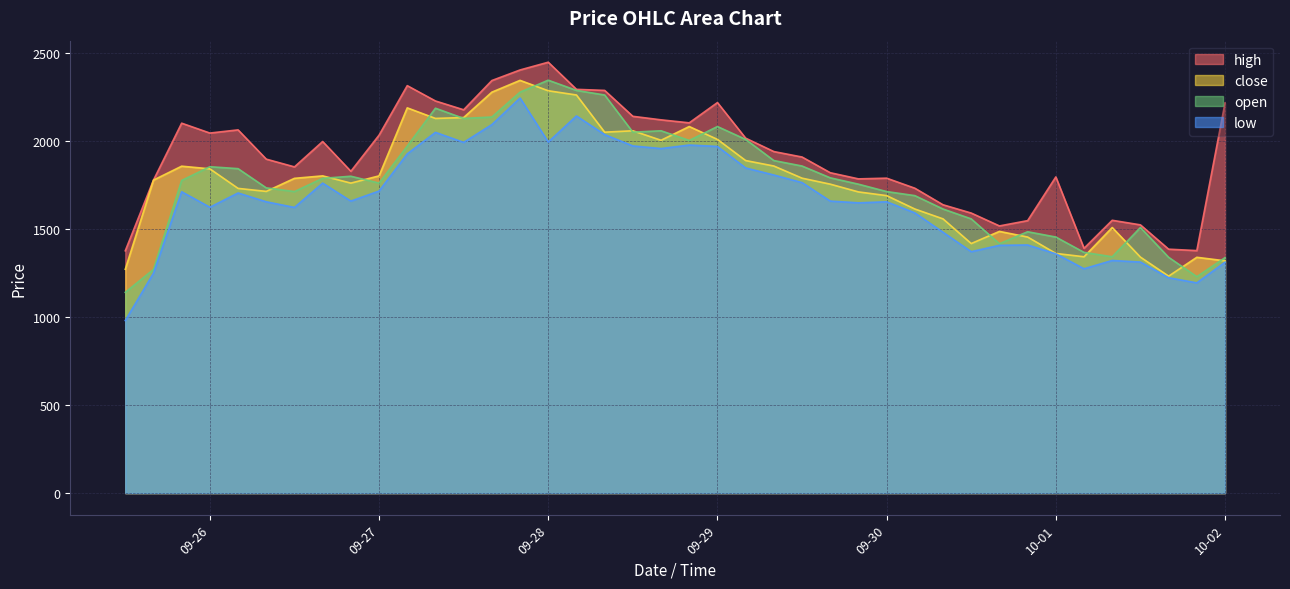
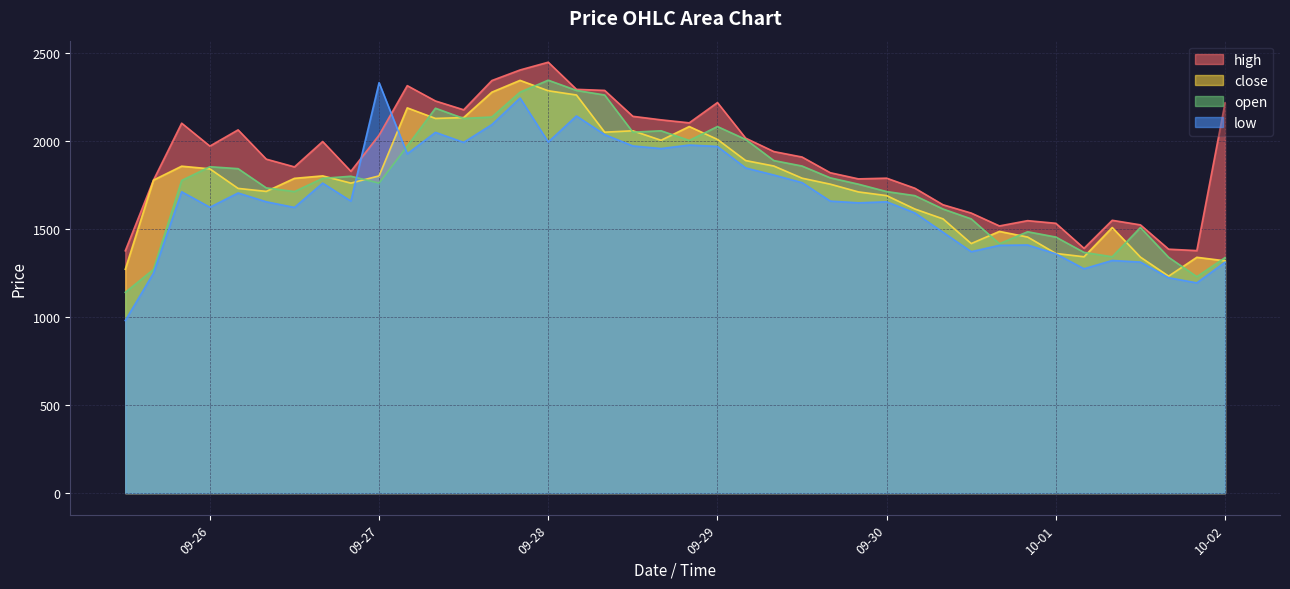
  {
    "high": {
-     "09-26": 2040,
+     "09-26": 1970,
      "09-27": 2030,
      "09-28": 2450,
      "09-29": 2220,
      "09-30": 1790,
-     "10-01": 1790
+     "10-01": 1530
    },
    "close": {
      "09-27": 1800,
      "09-28": 2280,
      "09-29": 2010,
      "09-30": 1690
    },
    "open": {
      "09-27": 1760,
      "09-28": 2340,
      "09-29": 2080,
      "09-30": 1710,
      "10-01": 1450,
      "10-02": 1340
    },
    "low": {
      "09-26": 1620,
-     "09-27": 1710,
+     "09-27": 2330,
      "09-28": 1990,
      "09-29": 1970,
      "09-30": 1650
    }
  }
